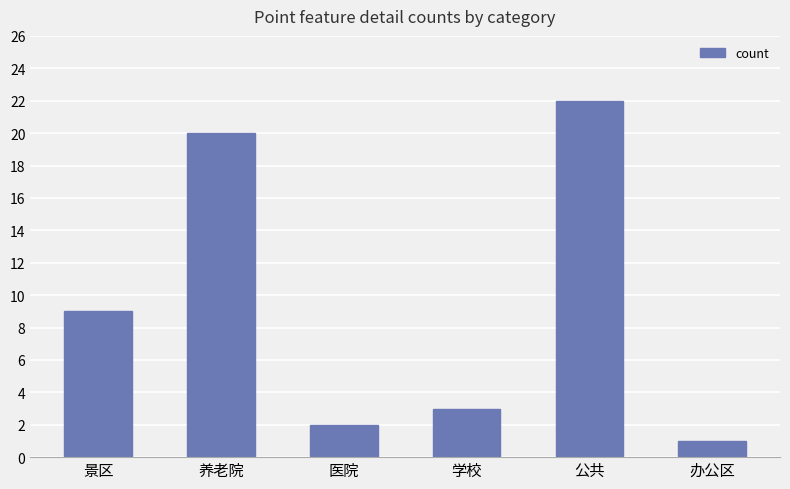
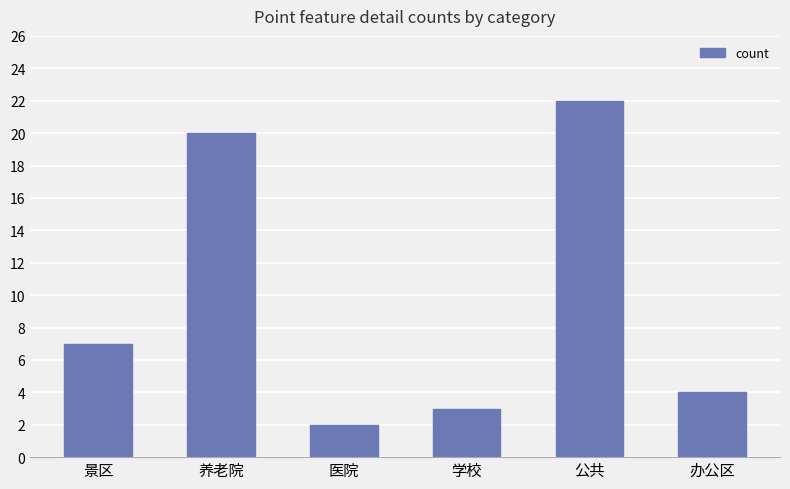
  {
-   "景区": 9,
+   "景区": 7,
    "养老院": 20,
    "医院": 2,
    "学校": 3,
    "公共": 22,
-   "办公区": 1
+   "办公区": 4
  }
